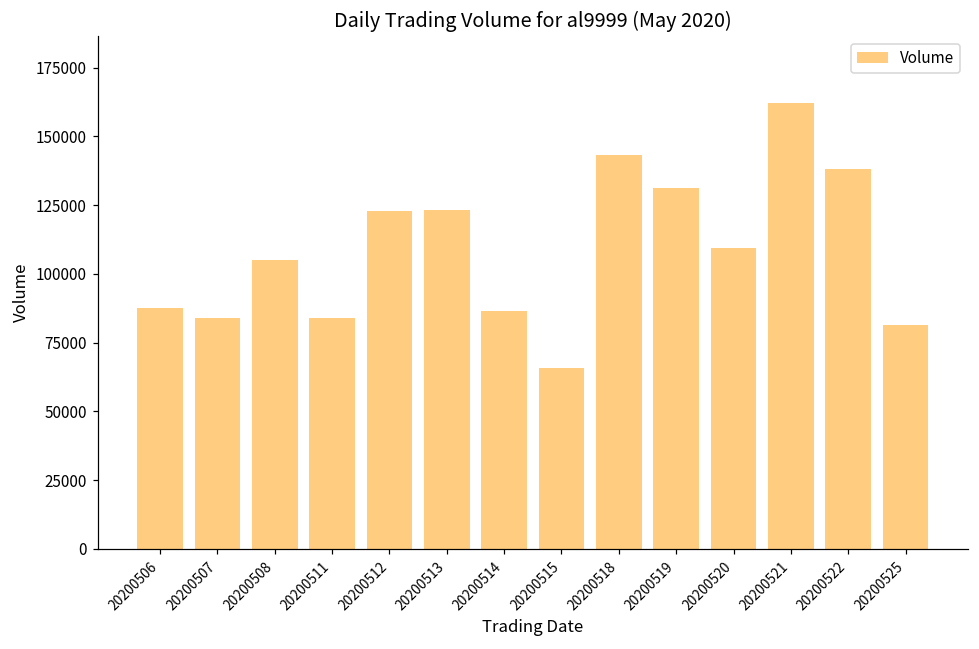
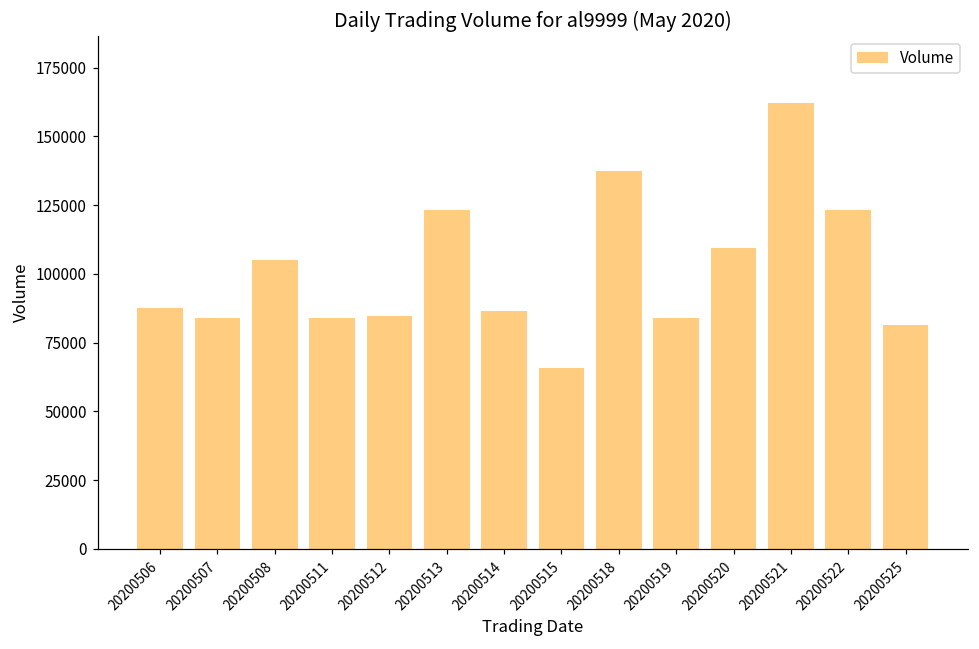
  {
    "20200506": 87000,
    "20200507": 84000,
    "20200508": 105000,
    "20200511": 84000,
-   "20200512": 123000,
+   "20200512": 85000,
    "20200513": 123000,
    "20200514": 87000,
    "20200515": 66000,
-   "20200518": 143000,
-   "20200519": 131000,
+   "20200518": 137000,
+   "20200519": 84000,
    "20200520": 109000,
    "20200521": 162000,
-   "20200522": 138000,
+   "20200522": 123000,
    "20200525": 81000
  }
